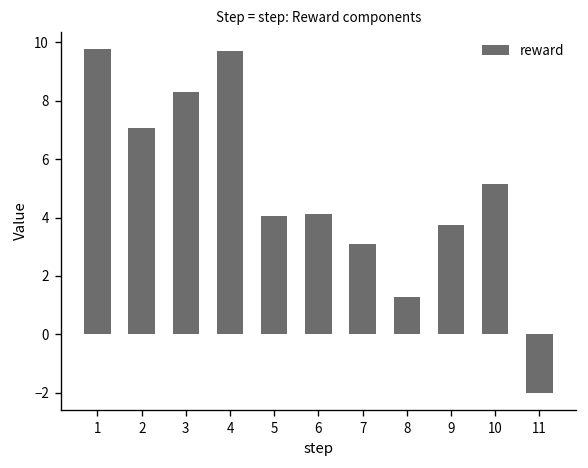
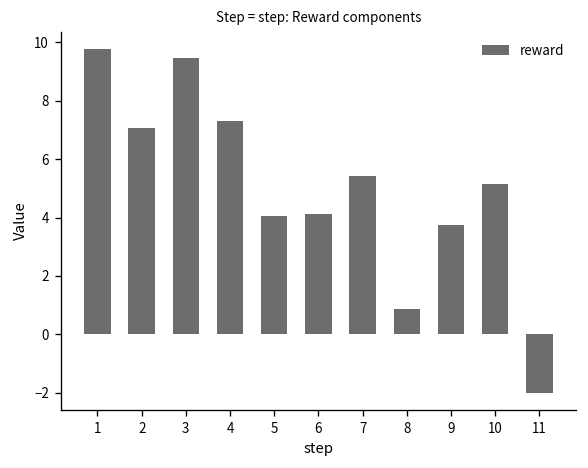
  {
    "1": 9.8,
    "2": 7.1,
-   "3": 8.3,
-   "4": 9.7,
+   "3": 9.5,
+   "4": 7.3,
    "5": 4.1,
    "6": 4.1,
-   "7": 3.1,
-   "8": 1.3,
+   "7": 5.4,
+   "8": 0.9,
    "9": 3.7,
    "10": 5.1,
    "11": -2.0
  }
